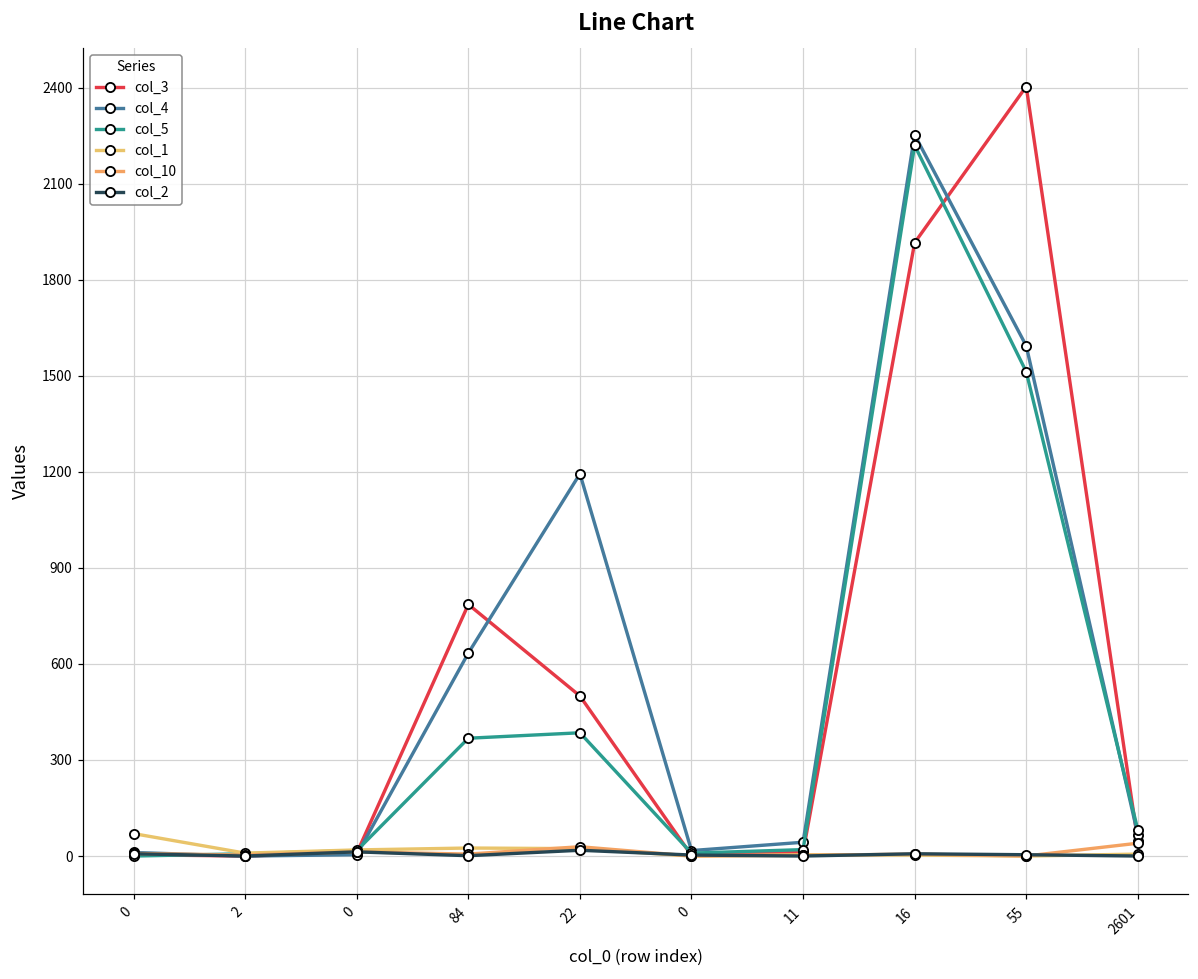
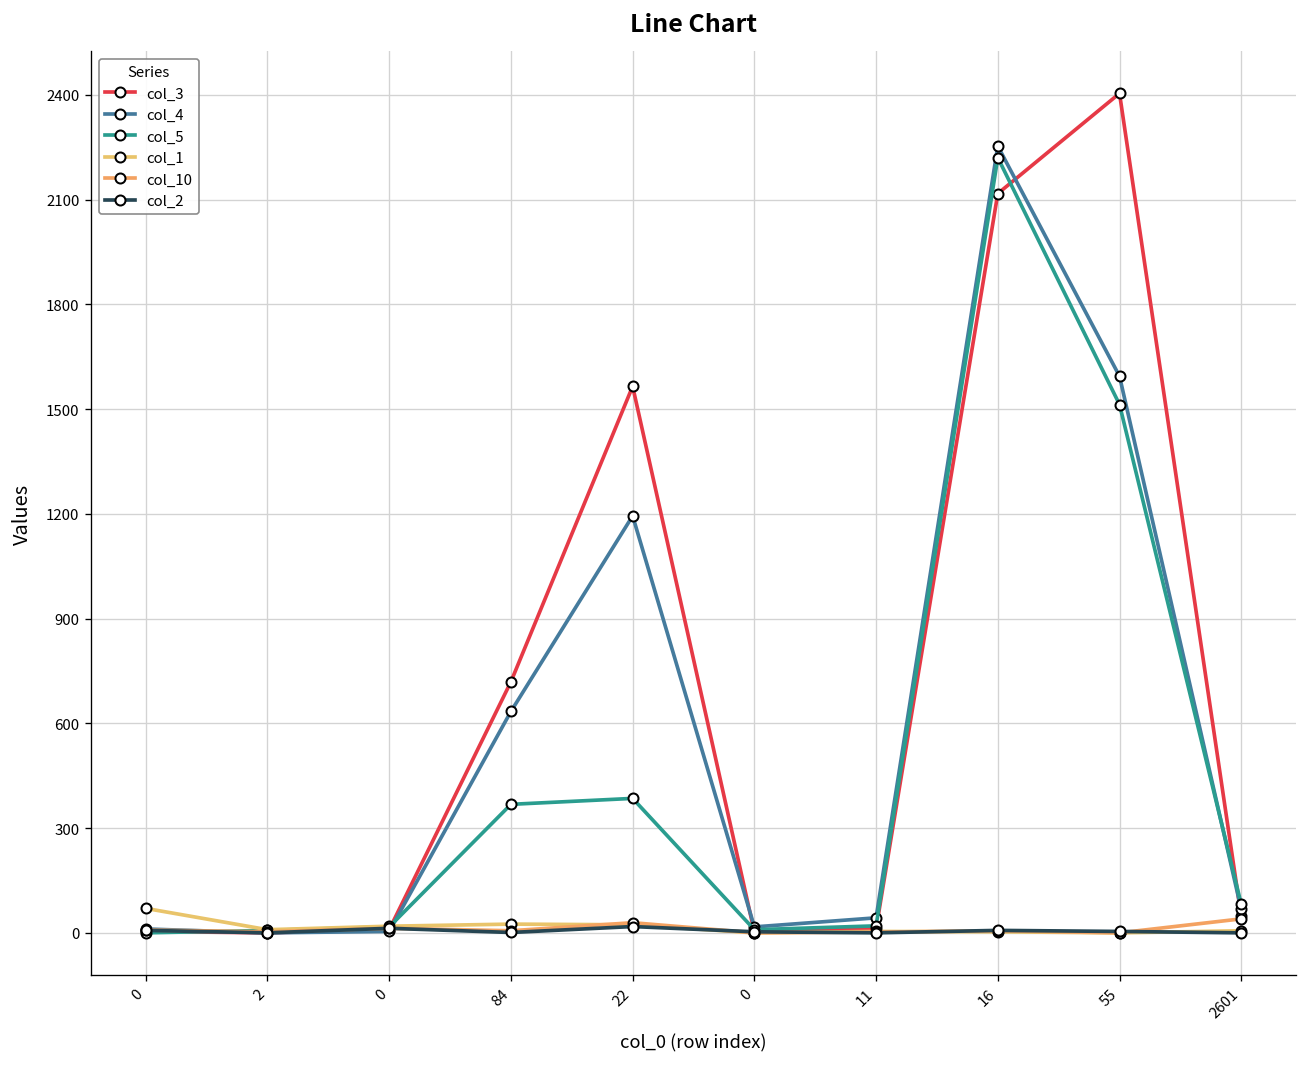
  {
    "col_3": {
-     "84": 790,
-     "22": 500,
-     "16": 1920,
+     "84": 720,
+     "22": 1570,
+     "16": 2120,
      "55": 2400
    }
  }
